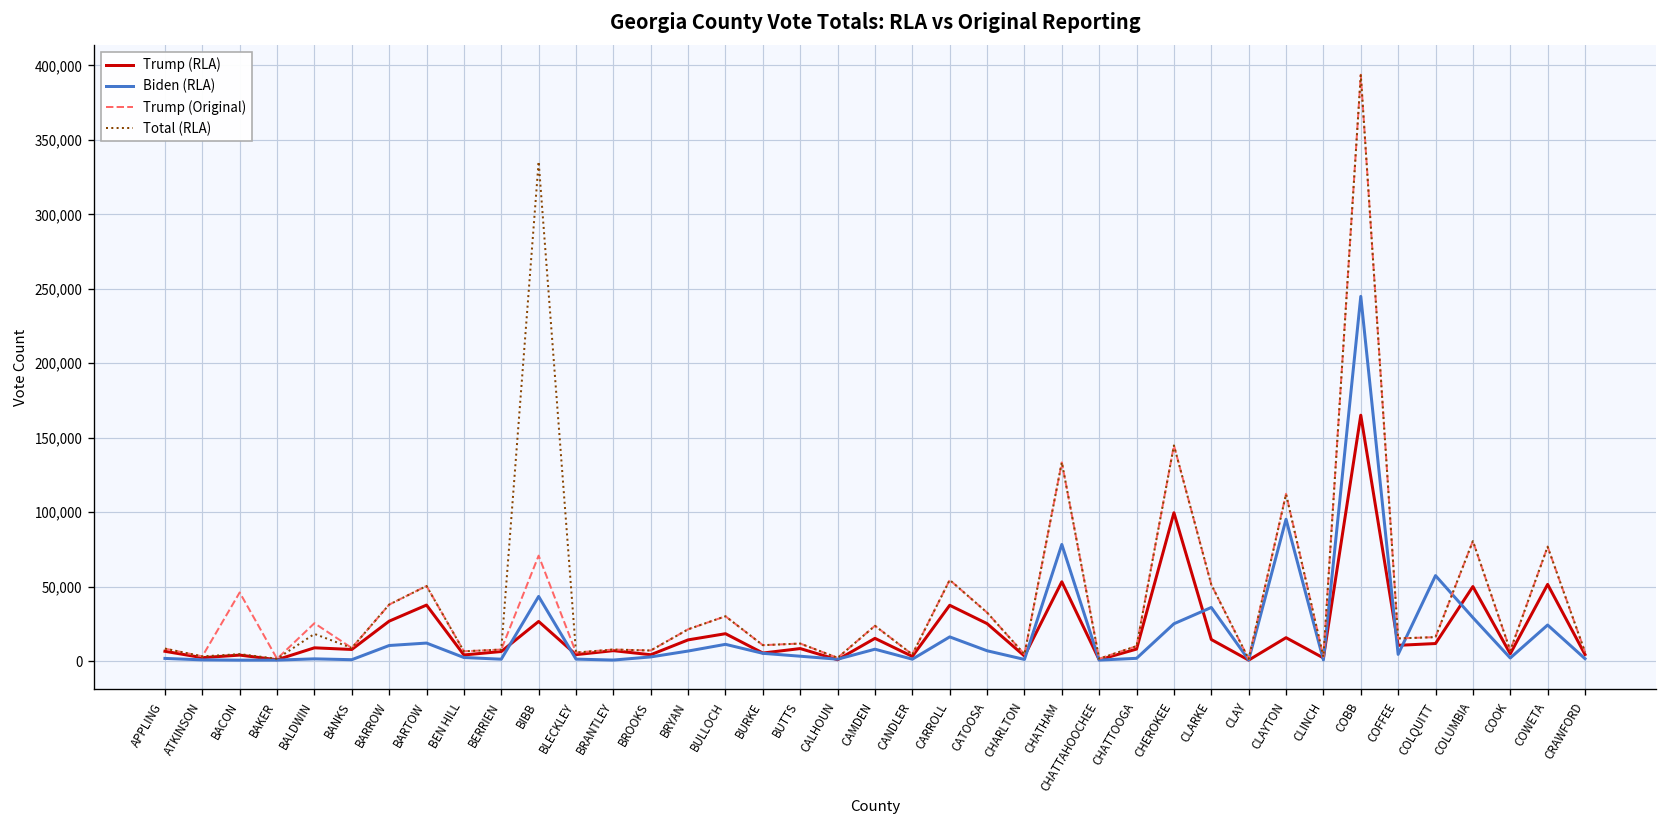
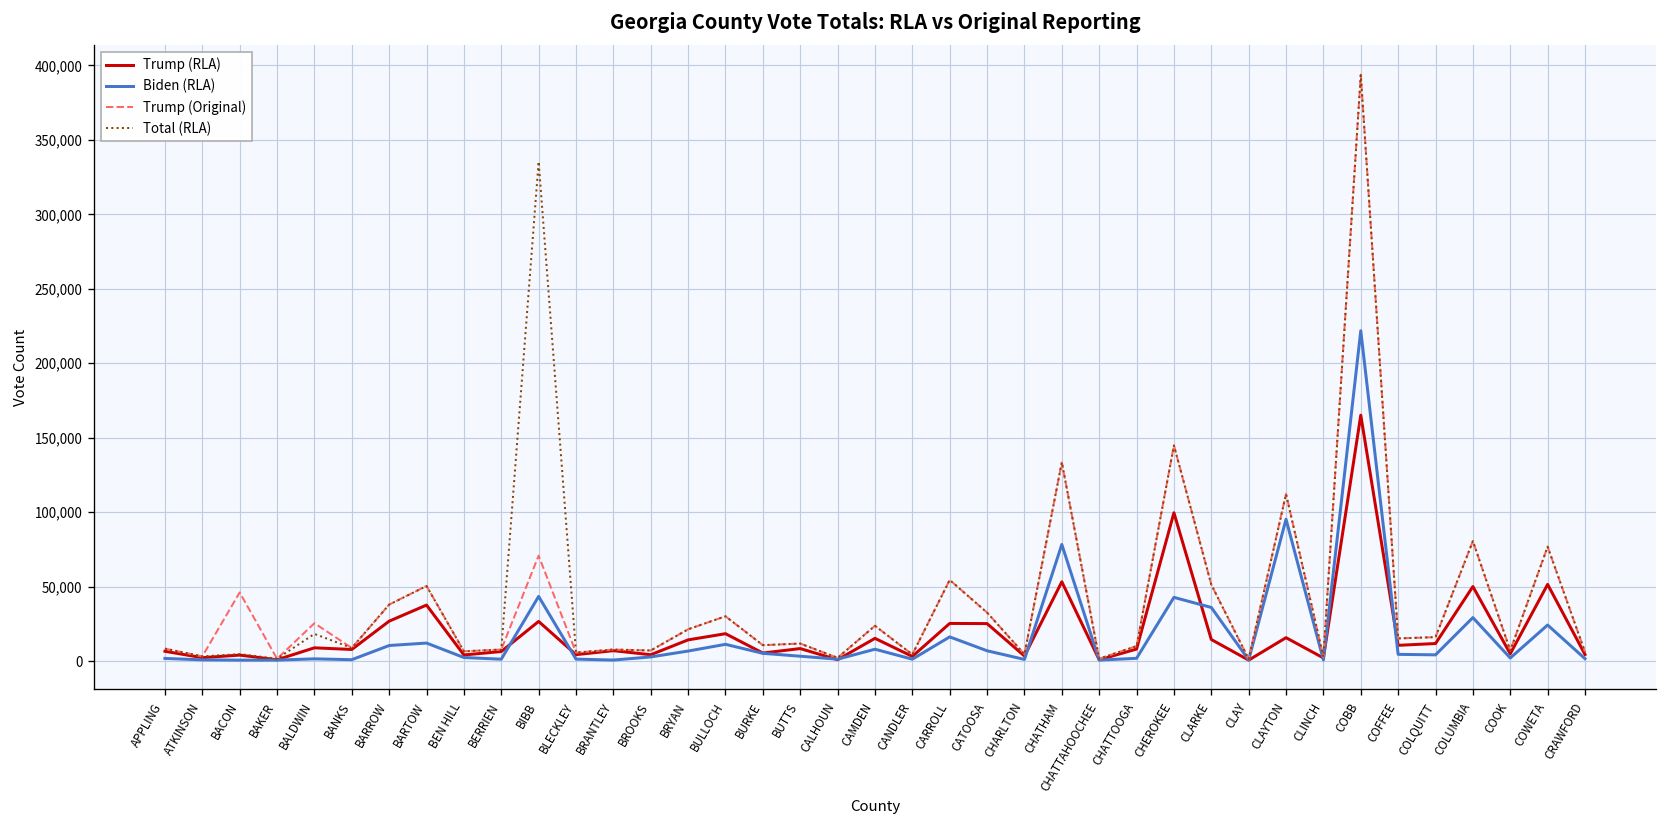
  {
    "Trump (RLA)": {
      "BALDWIN": "9,000",
      "BARROW": "27,000",
      "BARTOW": "38,000",
      "BIBB": "27,000",
      "BRYAN": "14,000",
      "BULLOCH": "18,000",
      "BUTTS": "8,000",
      "CAMDEN": "15,000",
-     "CARROLL": "37,000",
+     "CARROLL": "25,000",
      "CATOOSA": "25,000",
      "CHATHAM": "53,000",
      "CHEROKEE": "100,000",
      "CLARKE": "14,000",
      "CLAYTON": "16,000",
      "COBB": "165,000",
      "COFFEE": "11,000",
      "COLQUITT": "12,000",
      "COLUMBIA": "50,000",
      "COOK": "5,000",
      "COWETA": "51,000"
    },
    "Biden (RLA)": {
      "APPLING": "2,000",
      "BACON": "1,000",
      "BALDWIN": "2,000",
      "BANKS": "1,000",
      "BARROW": "10,000",
      "BARTOW": "12,000",
      "BERRIEN": "1,000",
      "BIBB": "43,000",
      "BLECKLEY": "1,000",
      "BRANTLEY": "1,000",
      "BRYAN": "7,000",
      "BULLOCH": "11,000",
      "BUTTS": "3,000",
      "CAMDEN": "8,000",
      "CARROLL": "16,000",
      "CATOOSA": "7,000",
      "CHARLTON": "1,000",
      "CHATHAM": "78,000",
      "CHATTOOGA": "2,000",
-     "CHEROKEE": "25,000",
+     "CHEROKEE": "43,000",
      "CLARKE": "36,000",
      "CLAYTON": "95,000",
-     "COBB": "245,000",
+     "COBB": "222,000",
      "COFFEE": "5,000",
-     "COLQUITT": "57,000",
+     "COLQUITT": "4,000",
      "COLUMBIA": "29,000",
      "COOK": "2,000",
      "COWETA": "24,000",
      "CRAWFORD": "2,000"
    },
    "Trump (Original)": {
      "BACON": "46,000",
      "BALDWIN": "25,000",
      "BIBB": "71,000"
    },
    "Total (RLA)": {
      "BALDWIN": "18,000",
      "BIBB": "335,000"
    }
  }
